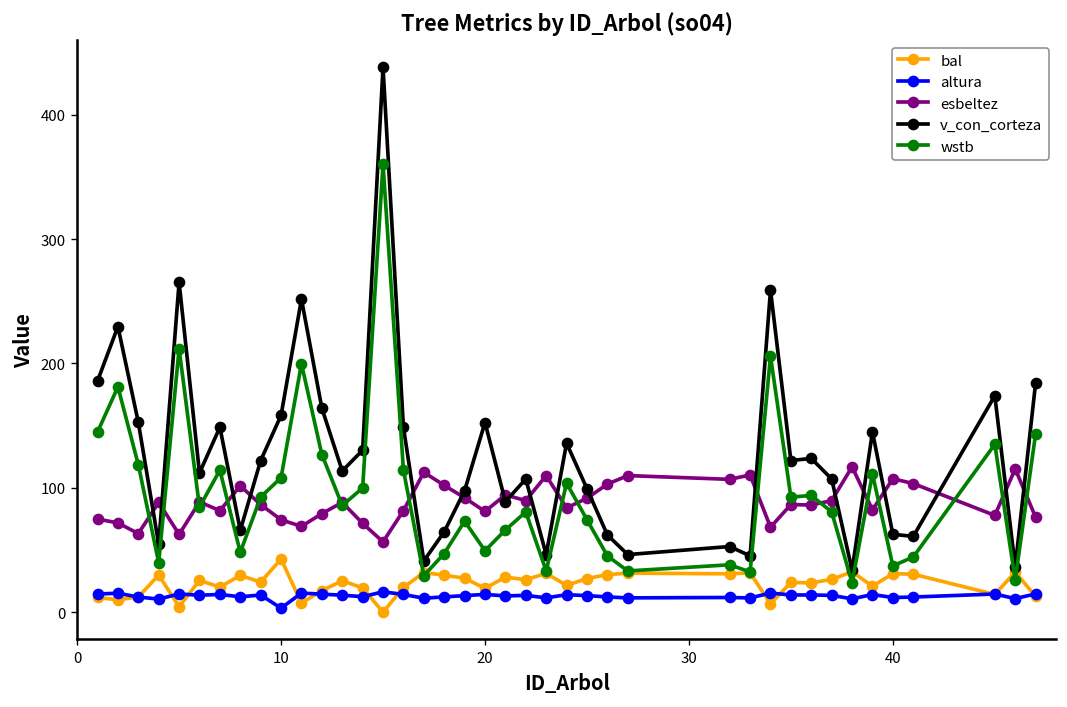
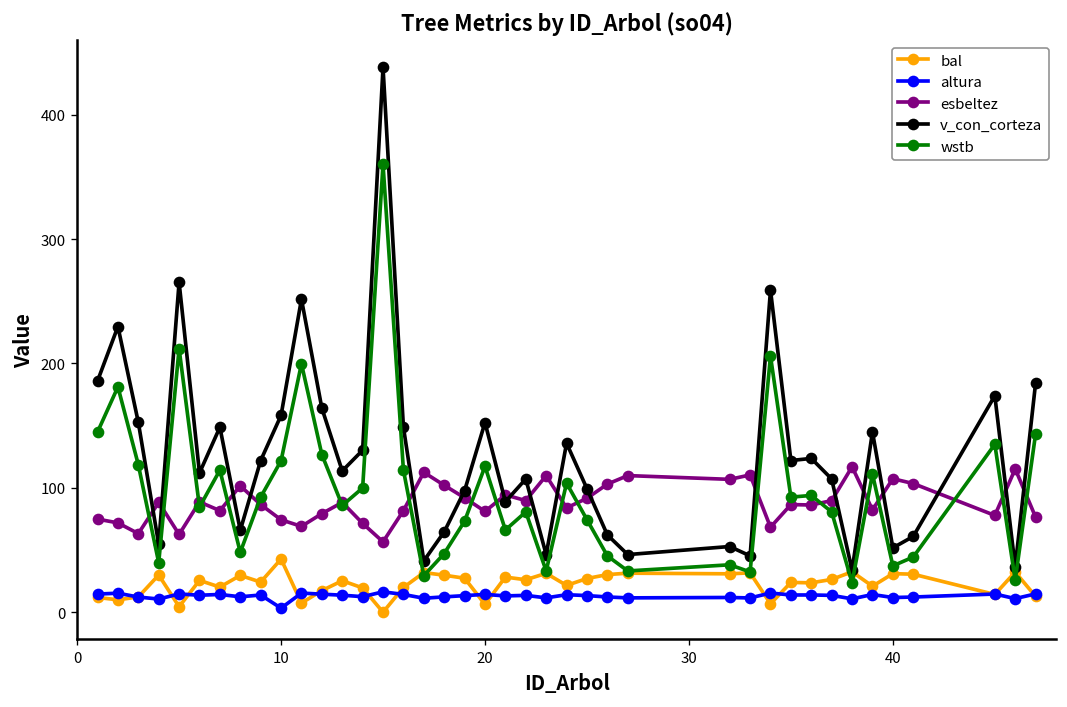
  {
    "bal": {
      "10": 43,
-     "20": 19,
+     "20": 6,
      "40": 31
    },
    "altura": {
      "10": 3,
      "20": 14,
      "40": 12
    },
    "esbeltez": {
      "10": 74,
      "20": 81,
      "40": 107
    },
    "v_con_corteza": {
      "10": 158,
      "20": 153,
-     "40": 63
+     "40": 52
    },
    "wstb": {
-     "10": 108,
-     "20": 49,
+     "10": 122,
+     "20": 117,
      "40": 37
    }
  }
